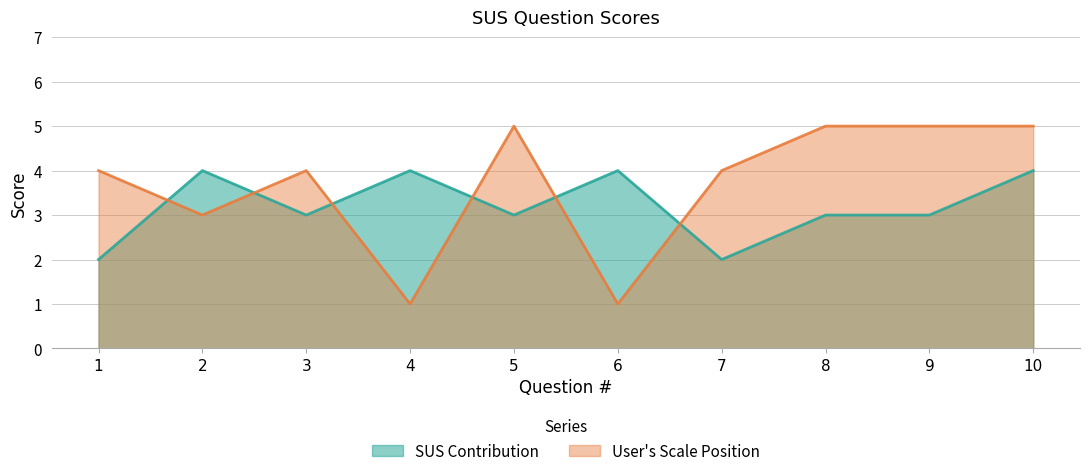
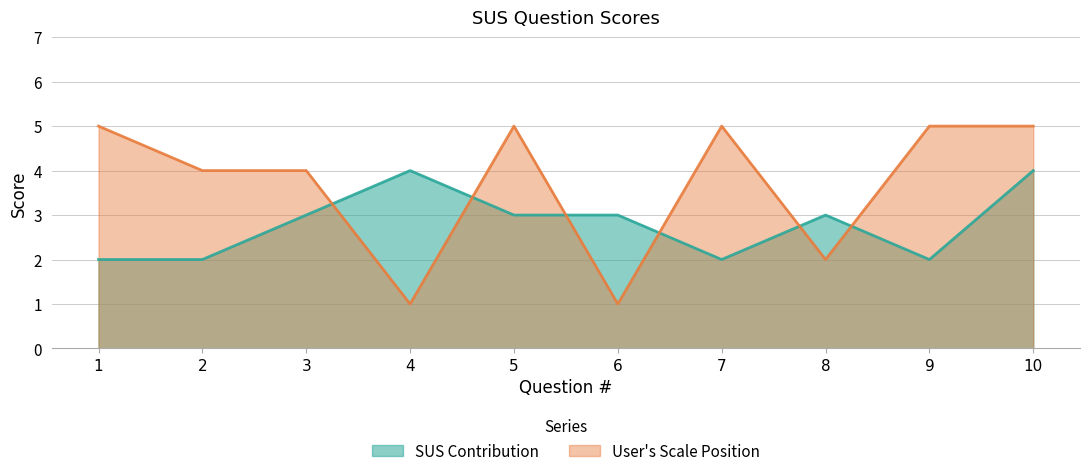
  {
    "SUS Contribution": {
      "1": 2,
-     "2": 4,
+     "2": 2,
      "3": 3,
      "4": 4,
      "5": 3,
-     "6": 4,
+     "6": 3,
      "7": 2,
      "8": 3,
-     "9": 3,
+     "9": 2,
      "10": 4
    },
    "User's Scale Position": {
-     "1": 4,
-     "2": 3,
+     "1": 5,
+     "2": 4,
      "3": 4,
      "4": 1,
      "5": 5,
      "6": 1,
-     "7": 4,
-     "8": 5,
+     "7": 5,
+     "8": 2,
      "9": 5,
      "10": 5
    }
  }
